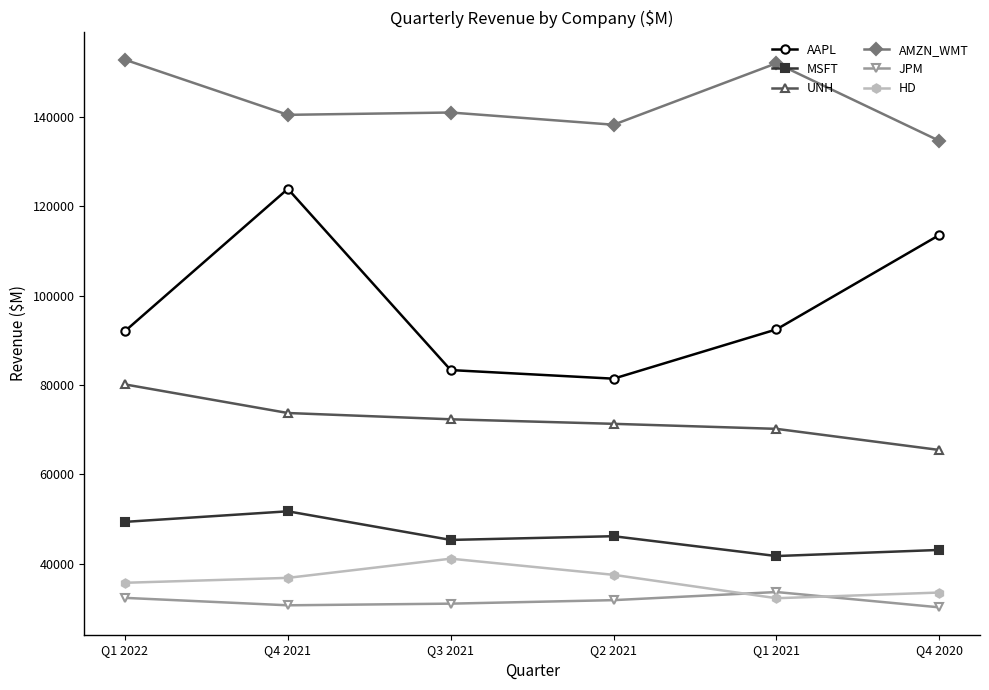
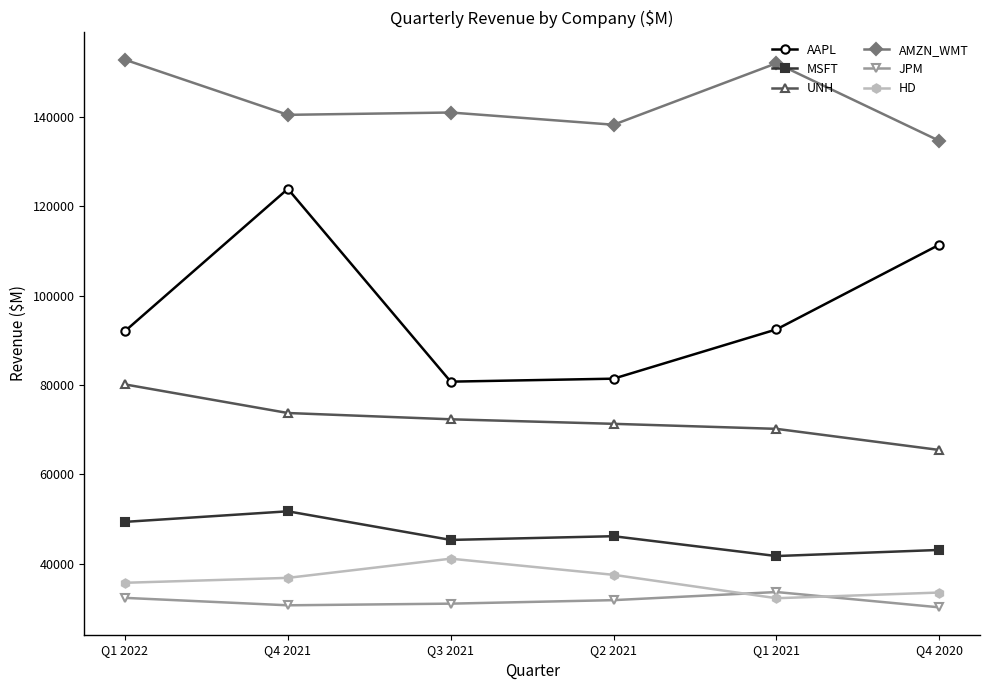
  {
    "AAPL": {
      "Q1 2022": 92000,
      "Q4 2021": 124000,
-     "Q3 2021": 83000,
+     "Q3 2021": 81000,
      "Q2 2021": 81000,
      "Q1 2021": 92000,
-     "Q4 2020": 114000
+     "Q4 2020": 111000
    }
  }
